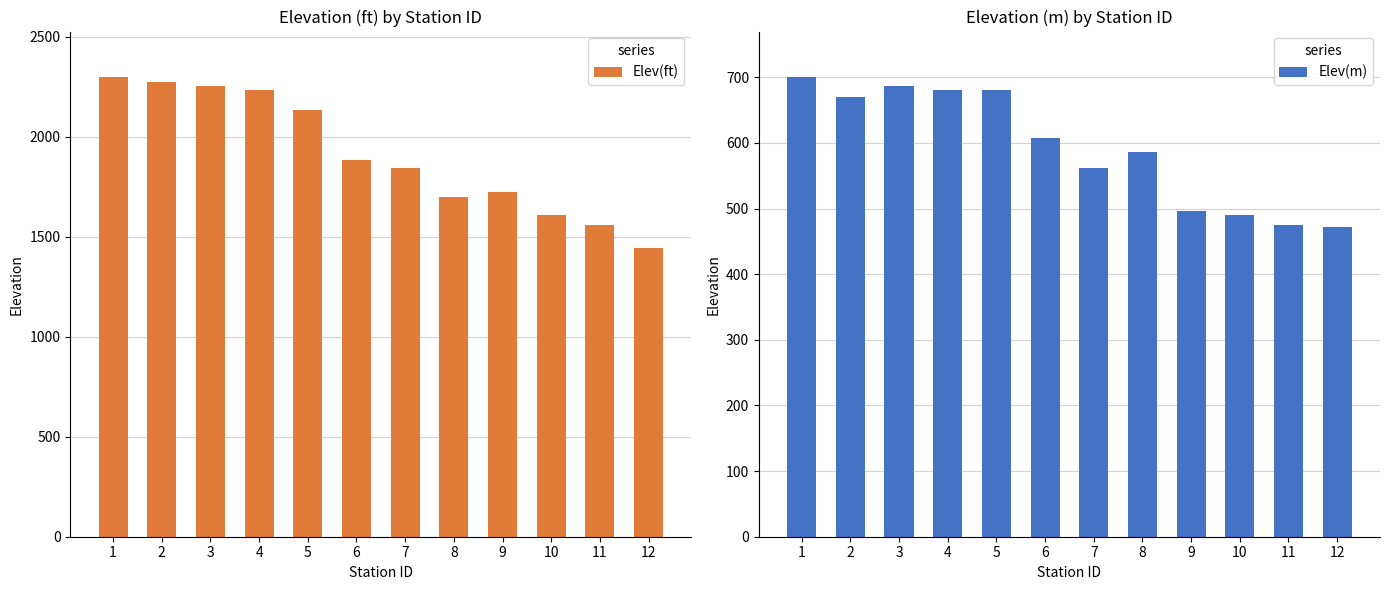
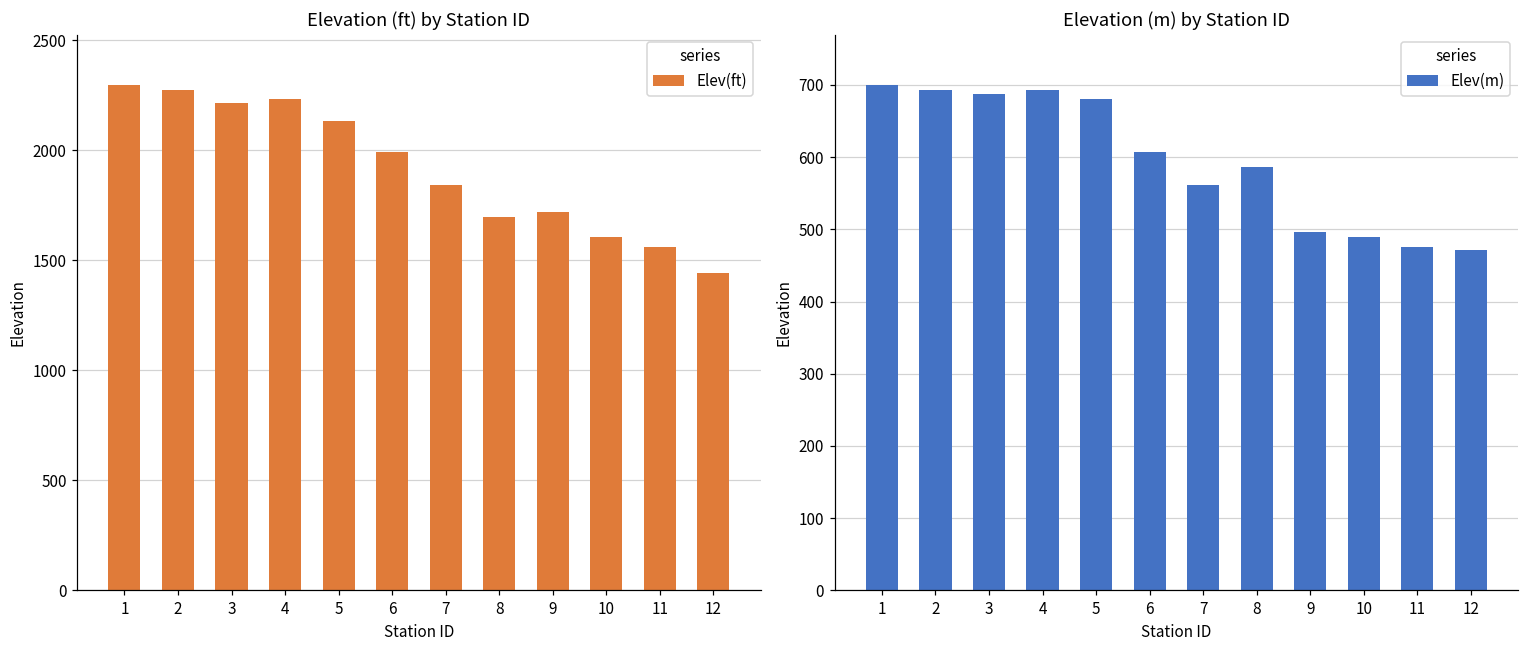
  {
    "Elevation (ft) by Station ID": {
      "1": 2300,
      "2": 2270,
-     "3": 2260,
+     "3": 2210,
      "4": 2230,
      "5": 2130,
-     "6": 1880,
+     "6": 1990,
      "7": 1840,
      "8": 1700,
      "9": 1720,
      "10": 1610,
      "11": 1560,
      "12": 1440
    },
    "Elevation (m) by Station ID": {
      "1": 700,
-     "2": 670,
+     "2": 690,
      "3": 690,
-     "4": 680,
+     "4": 690,
      "5": 680,
      "6": 610,
      "7": 560,
      "8": 590,
      "9": 500,
      "10": 490,
      "11": 480,
      "12": 470
    }
  }
